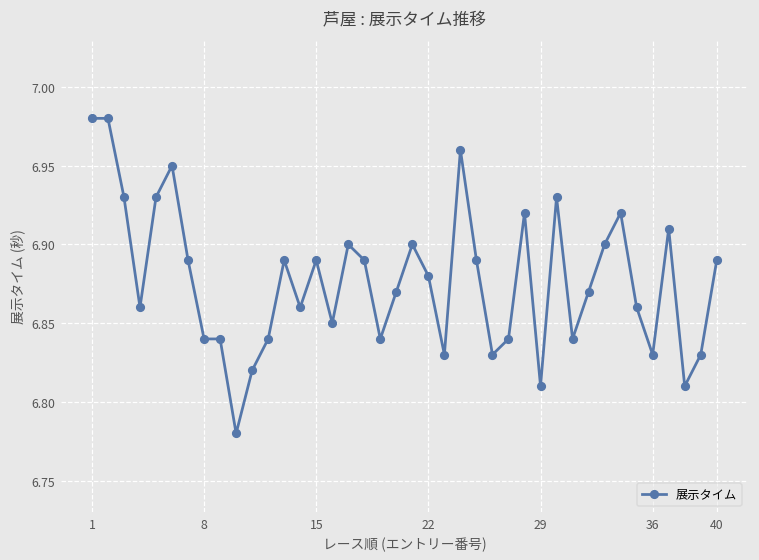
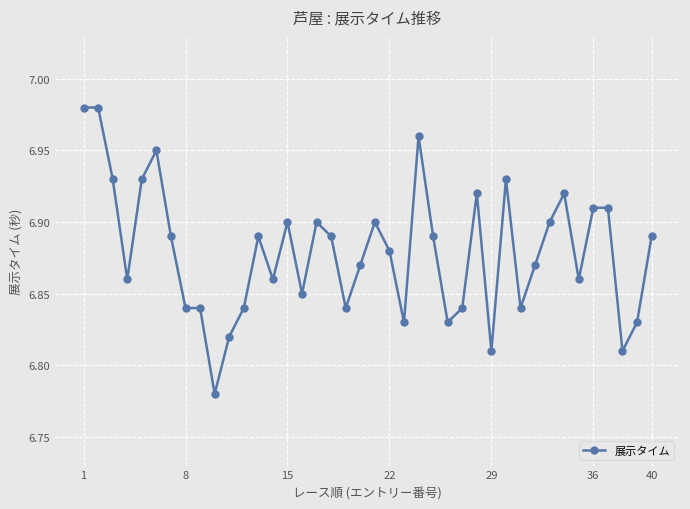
  {
    "1": 6.98,
    "8": 6.84,
-   "15": 6.89,
+   "15": 6.90,
    "22": 6.88,
    "29": 6.81,
-   "36": 6.83,
+   "36": 6.91,
    "40": 6.89
  }
